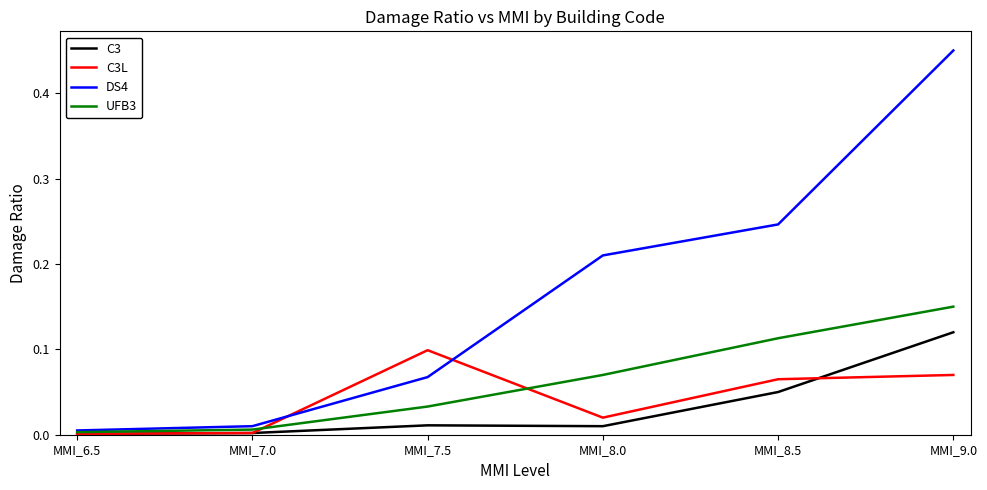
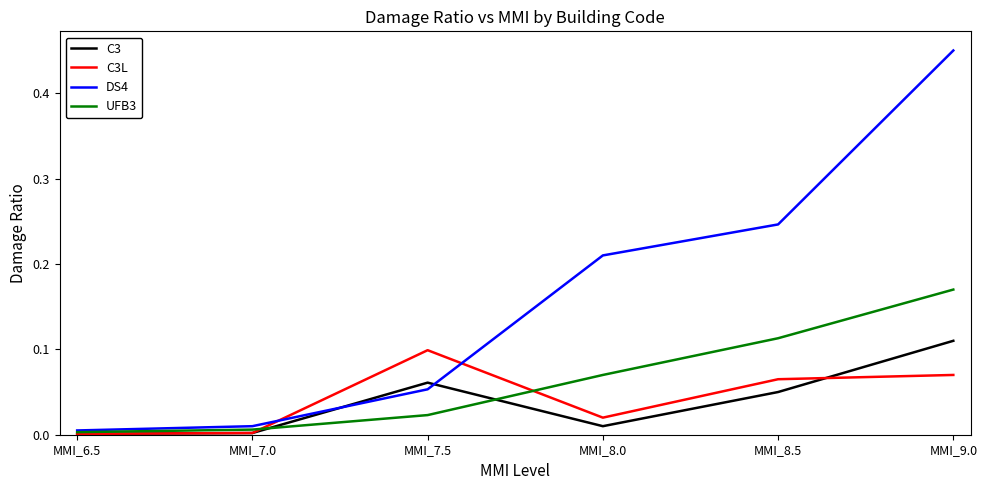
  {
    "C3": {
-     "MMI_7.5": 0.01,
+     "MMI_7.5": 0.06,
      "MMI_8.0": 0.01,
      "MMI_8.5": 0.05,
-     "MMI_9.0": 0.12
+     "MMI_9.0": 0.11
    },
    "C3L": {
      "MMI_7.5": 0.10,
      "MMI_8.0": 0.02,
      "MMI_8.5": 0.07,
      "MMI_9.0": 0.07
    },
    "DS4": {
      "MMI_7.0": 0.01,
-     "MMI_7.5": 0.07,
+     "MMI_7.5": 0.05,
      "MMI_8.0": 0.21,
      "MMI_8.5": 0.25,
      "MMI_9.0": 0.45
    },
    "UFB3": {
      "MMI_7.0": 0.01,
-     "MMI_7.5": 0.03,
+     "MMI_7.5": 0.02,
      "MMI_8.0": 0.07,
      "MMI_8.5": 0.11,
-     "MMI_9.0": 0.15
+     "MMI_9.0": 0.17
    }
  }
